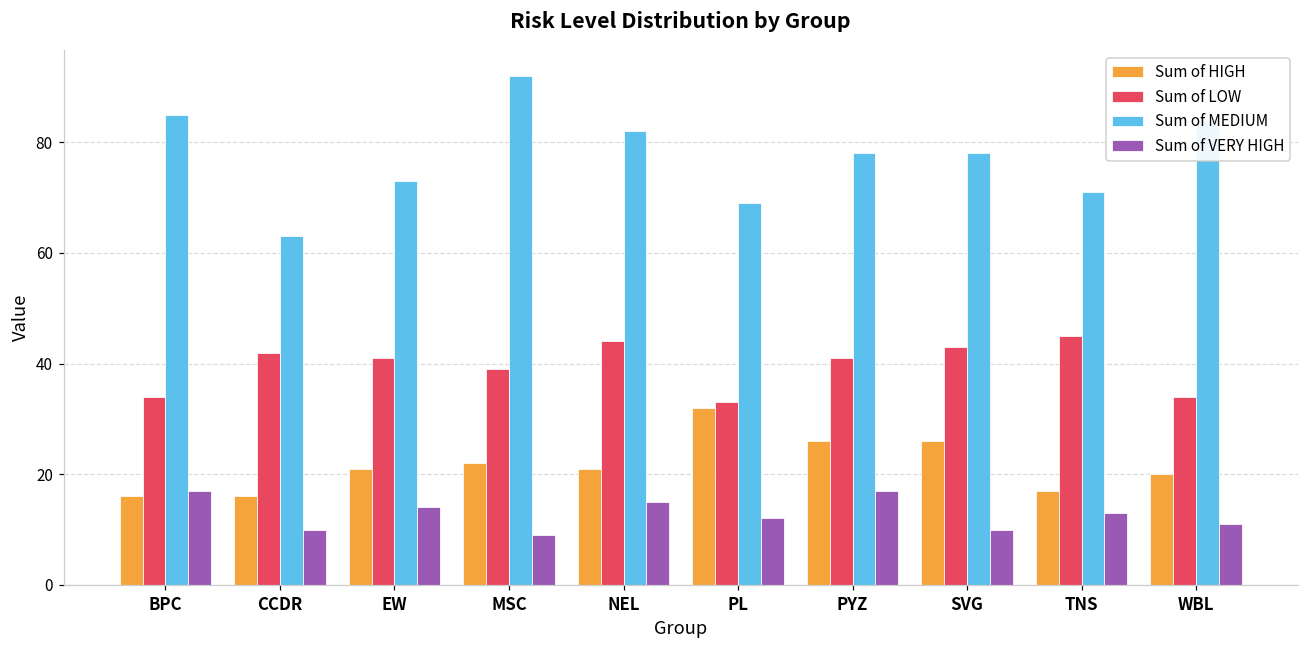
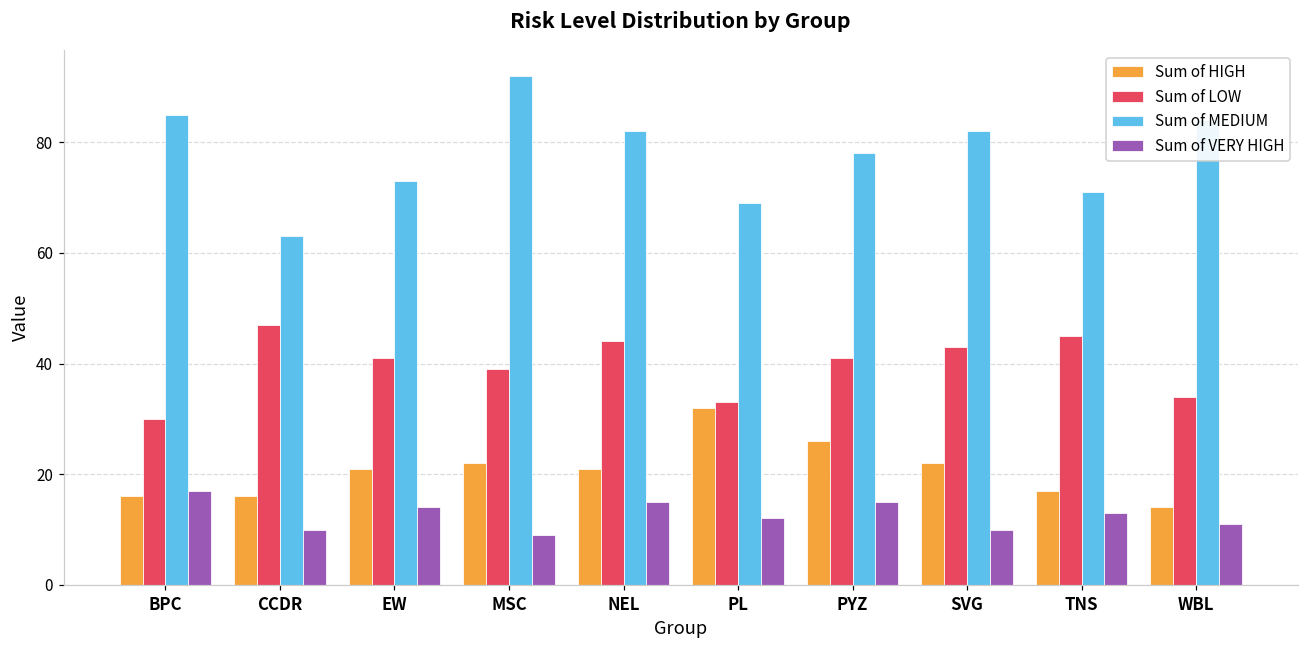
  {
    "Sum of HIGH": {
      "BPC": 16,
      "CCDR": 16,
      "EW": 21,
      "MSC": 22,
      "NEL": 21,
      "PL": 32,
      "PYZ": 26,
-     "SVG": 26,
+     "SVG": 22,
      "TNS": 17,
-     "WBL": 20
+     "WBL": 14
    },
    "Sum of LOW": {
-     "BPC": 34,
-     "CCDR": 42,
+     "BPC": 30,
+     "CCDR": 47,
      "EW": 41,
      "MSC": 39,
      "NEL": 44,
      "PL": 33,
      "PYZ": 41,
      "SVG": 43,
      "TNS": 45,
      "WBL": 34
    },
    "Sum of MEDIUM": {
      "BPC": 85,
      "CCDR": 63,
      "EW": 73,
      "MSC": 92,
      "NEL": 82,
      "PL": 69,
      "PYZ": 78,
-     "SVG": 78,
+     "SVG": 82,
      "TNS": 71
    },
    "Sum of VERY HIGH": {
      "BPC": 17,
      "CCDR": 10,
      "EW": 14,
      "MSC": 9,
      "NEL": 15,
      "PL": 12,
-     "PYZ": 17,
+     "PYZ": 15,
      "SVG": 10,
      "TNS": 13,
      "WBL": 11
    }
  }
